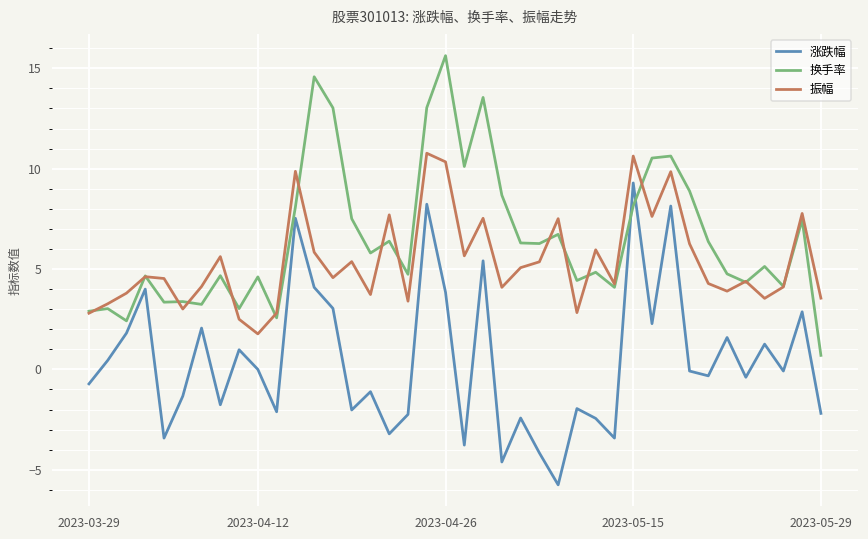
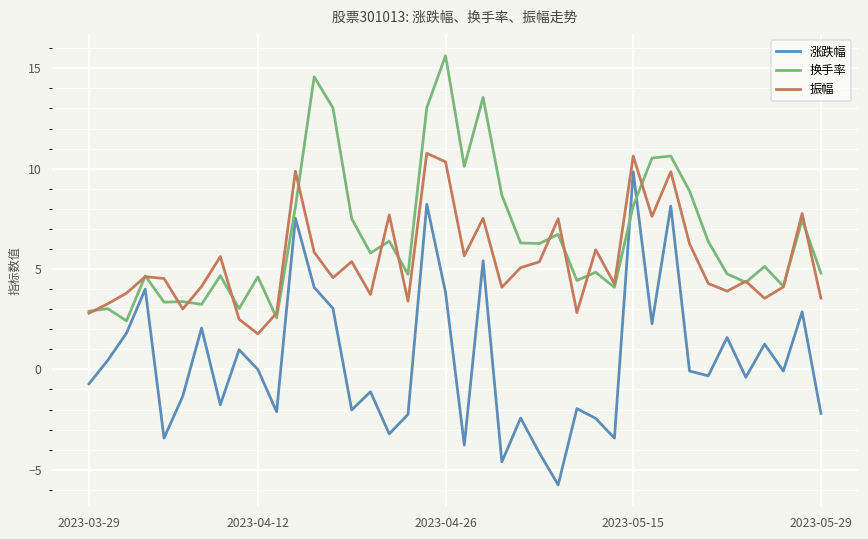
  {
    "涨跌幅": {
      "2023-03-29": -0.7,
      "2023-04-12": 0.0,
      "2023-04-26": 3.8,
-     "2023-05-15": 9.3,
+     "2023-05-15": 9.9,
      "2023-05-29": -2.2
    },
    "换手率": {
      "2023-04-12": 4.6,
      "2023-04-26": 15.6,
      "2023-05-15": 8.2,
-     "2023-05-29": 0.7
+     "2023-05-29": 4.8
    },
    "振幅": {
      "2023-04-12": 1.8,
      "2023-04-26": 10.3,
      "2023-05-15": 10.6,
      "2023-05-29": 3.6
    }
  }
